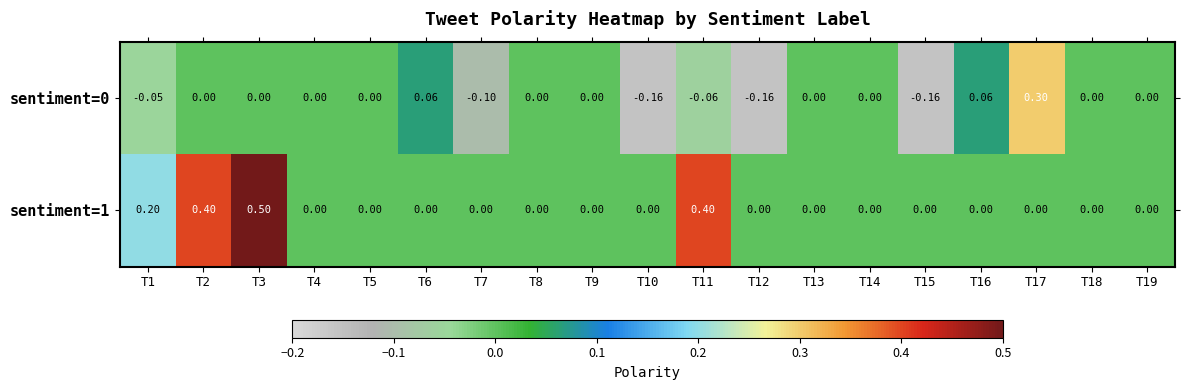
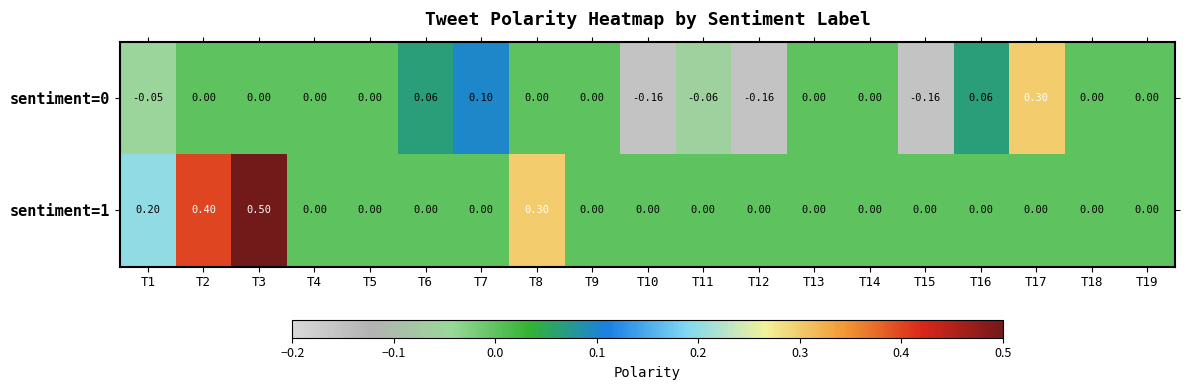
  {
    "sentiment=0": {
      "T1": -0.05,
      "T2": 0.00,
      "T3": 0.00,
      "T4": 0.00,
      "T5": 0.00,
      "T6": 0.06,
-     "T7": -0.10,
+     "T7": 0.10,
      "T8": 0.00,
      "T9": 0.00,
      "T10": -0.16,
      "T11": -0.06,
      "T12": -0.16,
      "T13": 0.00,
      "T14": 0.00,
      "T15": -0.16,
      "T16": 0.06,
      "T17": 0.30,
      "T18": 0.00,
      "T19": 0.00
    },
    "sentiment=1": {
      "T1": 0.20,
      "T2": 0.40,
      "T3": 0.50,
      "T4": 0.00,
      "T5": 0.00,
      "T6": 0.00,
      "T7": 0.00,
-     "T8": 0.00,
+     "T8": 0.30,
      "T9": 0.00,
      "T10": 0.00,
-     "T11": 0.40,
+     "T11": 0.00,
      "T12": 0.00,
      "T13": 0.00,
      "T14": 0.00,
      "T15": 0.00,
      "T16": 0.00,
      "T17": 0.00,
      "T18": 0.00,
      "T19": 0.00
    }
  }
